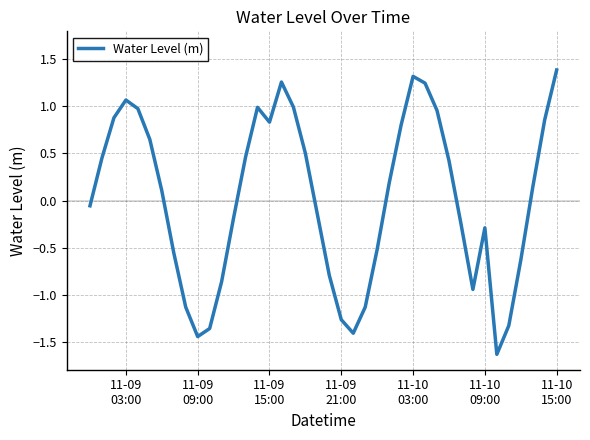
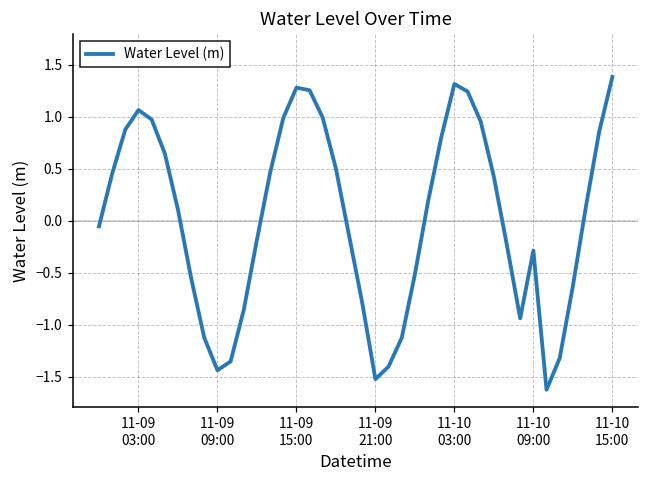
  {
    "11-09 03:00": 1.1,
    "11-09 09:00": -1.4,
-   "11-09 15:00": 0.8,
-   "11-09 21:00": -1.3,
+   "11-09 15:00": 1.3,
+   "11-09 21:00": -1.5,
    "11-10 03:00": 1.3,
    "11-10 09:00": -0.3,
    "11-10 15:00": 1.4
  }
